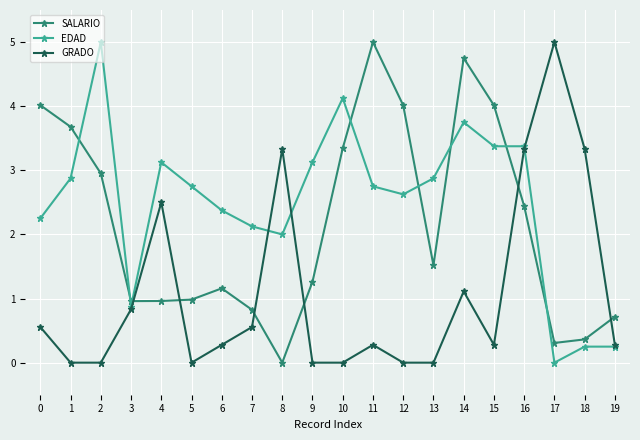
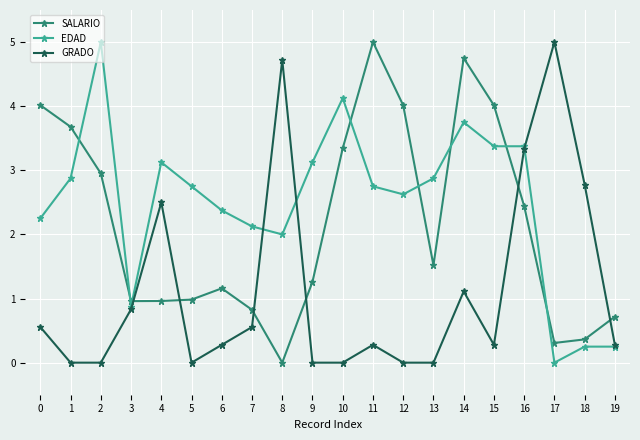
  {
    "GRADO": {
      "0": 0.6,
      "1": 0.0,
      "2": 0.0,
      "3": 0.8,
      "4": 2.5,
      "5": 0.0,
      "6": 0.3,
      "7": 0.6,
-     "8": 3.3,
+     "8": 4.7,
      "9": 0.0,
      "10": 0.0,
      "11": 0.3,
      "12": 0.0,
      "13": 0.0,
      "14": 1.1,
      "15": 0.3,
      "16": 3.3,
      "17": 5.0,
-     "18": 3.3
+     "18": 2.8
    }
  }
